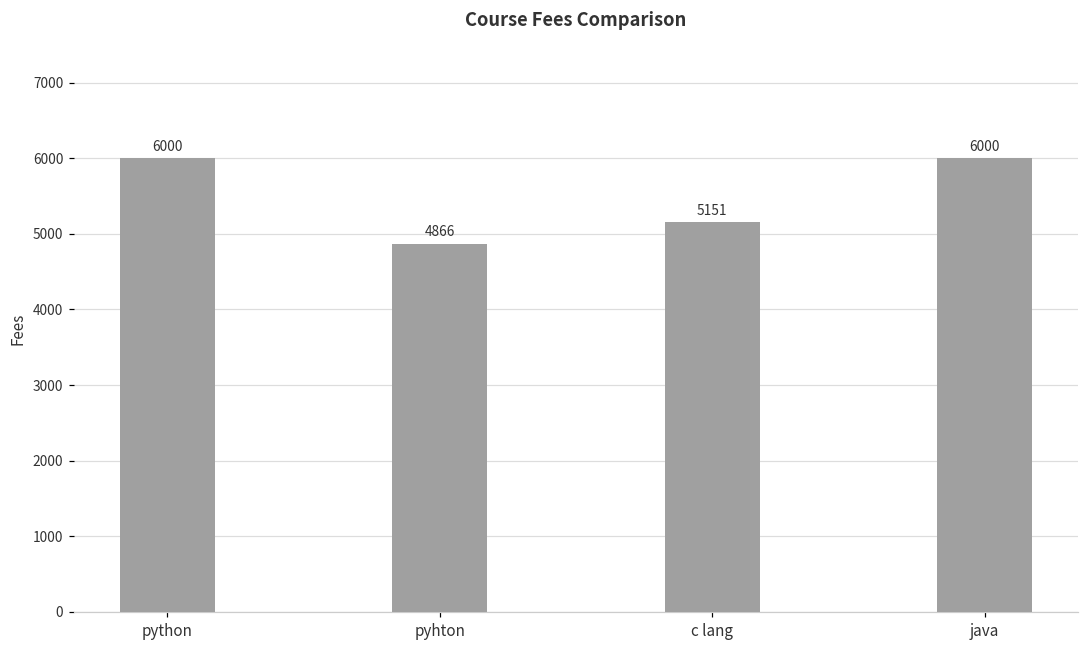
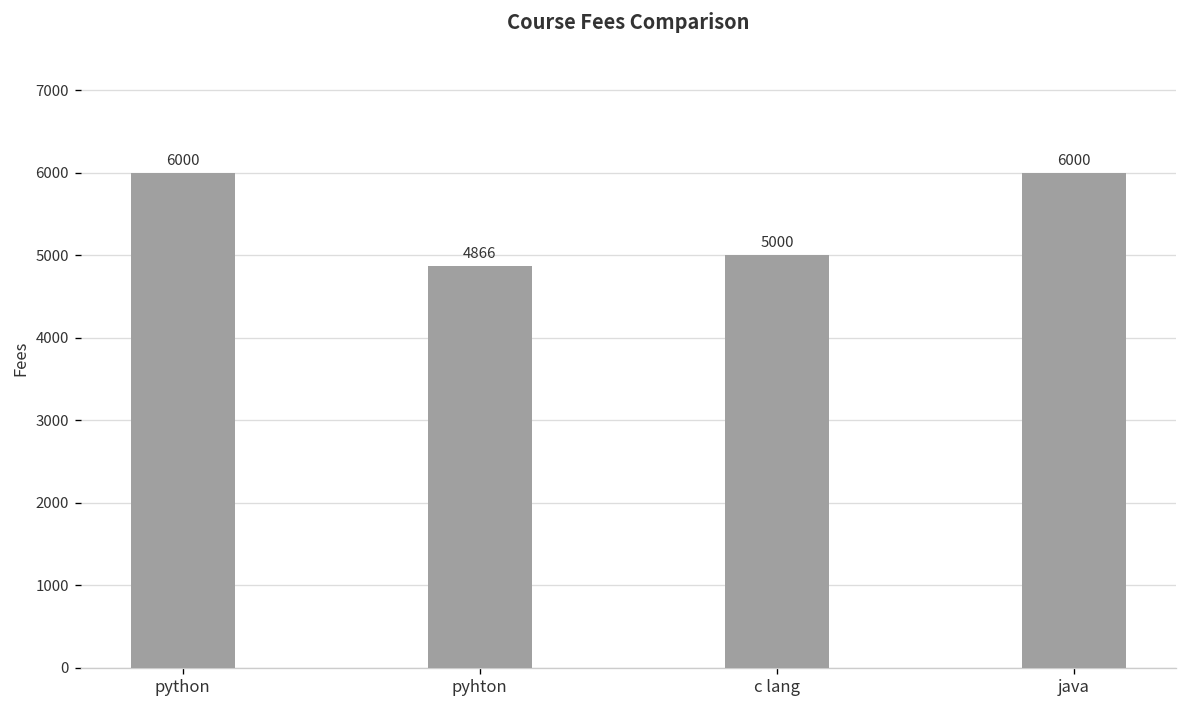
  {
    "python": 6000,
    "pyhton": 4866,
-   "c lang": 5151,
+   "c lang": 5000,
    "java": 6000
  }
